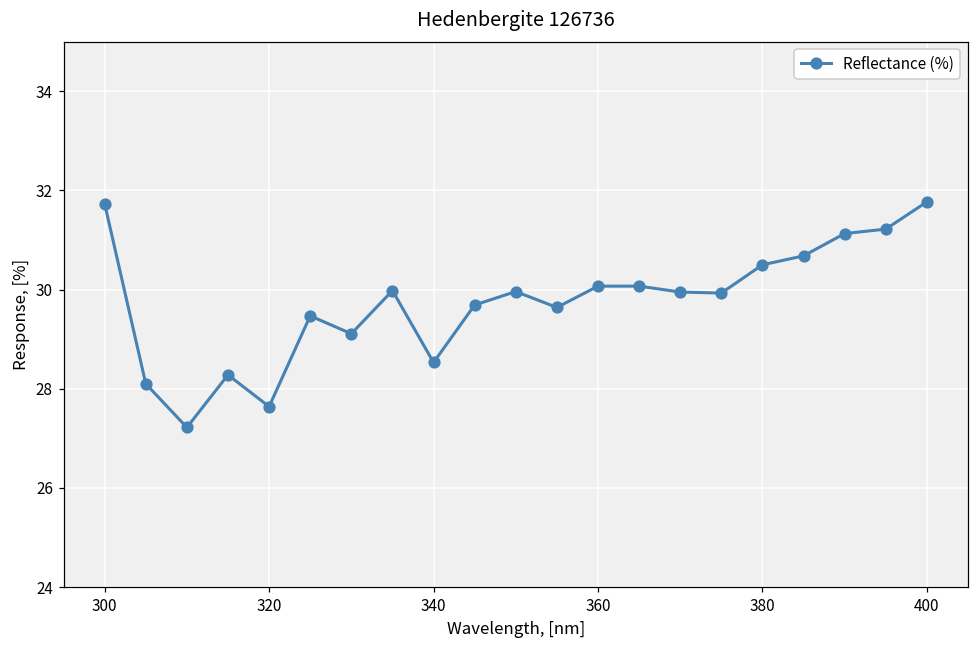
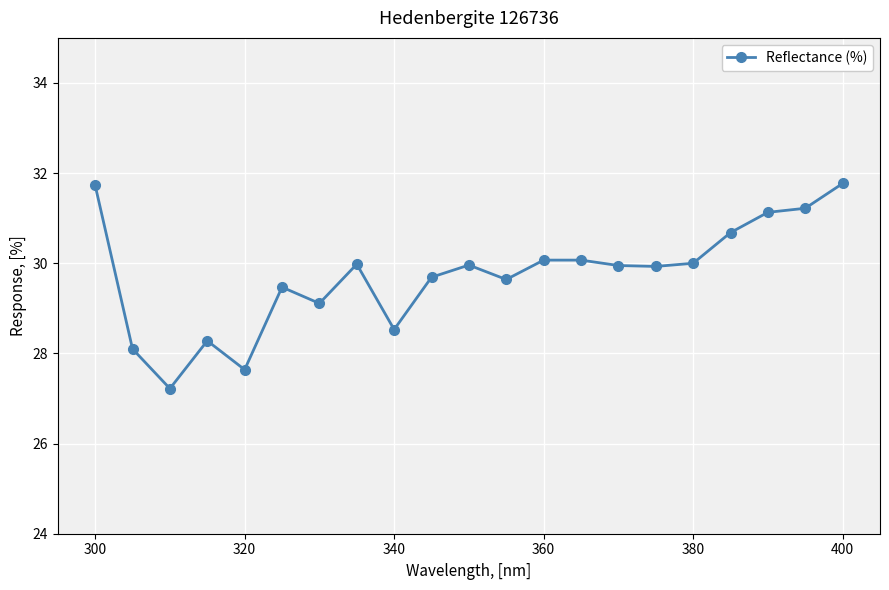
  {
    "300": 31.7,
    "320": 27.6,
    "340": 28.5,
    "360": 30.1,
-   "380": 30.5,
+   "380": 30.0,
    "400": 31.8
  }
